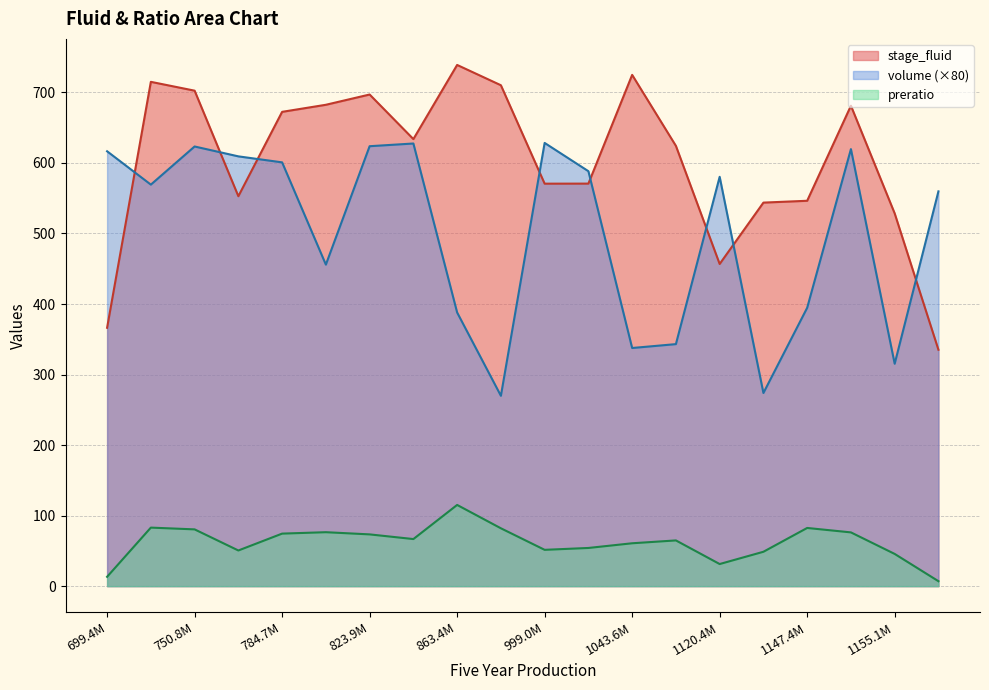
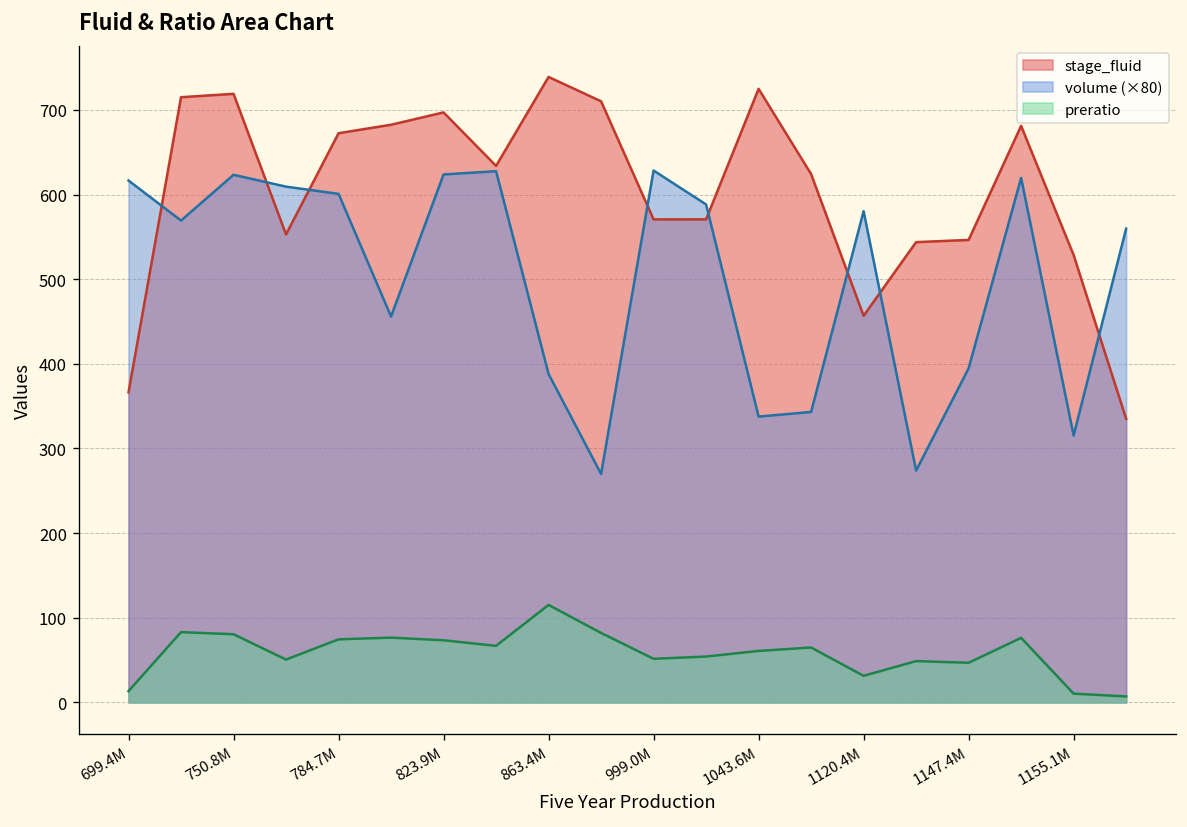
  {
    "stage_fluid": {
      "699.4M": 370,
-     "750.8M": 700,
+     "750.8M": 720,
      "784.7M": 670,
      "823.9M": 700,
      "863.4M": 740,
      "999.0M": 570,
      "1043.6M": 720,
      "1120.4M": 460,
      "1147.4M": 550,
      "1155.1M": 530
    },
    "volume (×80)": {
      "699.4M": 620,
      "750.8M": 620,
      "784.7M": 600,
      "823.9M": 620,
      "863.4M": 390,
      "999.0M": 630,
      "1043.6M": 340,
      "1120.4M": 580,
      "1147.4M": 390,
      "1155.1M": 320
    },
    "preratio": {
      "699.4M": 10,
      "750.8M": 80,
      "784.7M": 70,
      "823.9M": 70,
      "863.4M": 120,
      "999.0M": 50,
      "1043.6M": 60,
      "1120.4M": 30,
-     "1147.4M": 80,
-     "1155.1M": 50
+     "1147.4M": 50,
+     "1155.1M": 10
    }
  }
